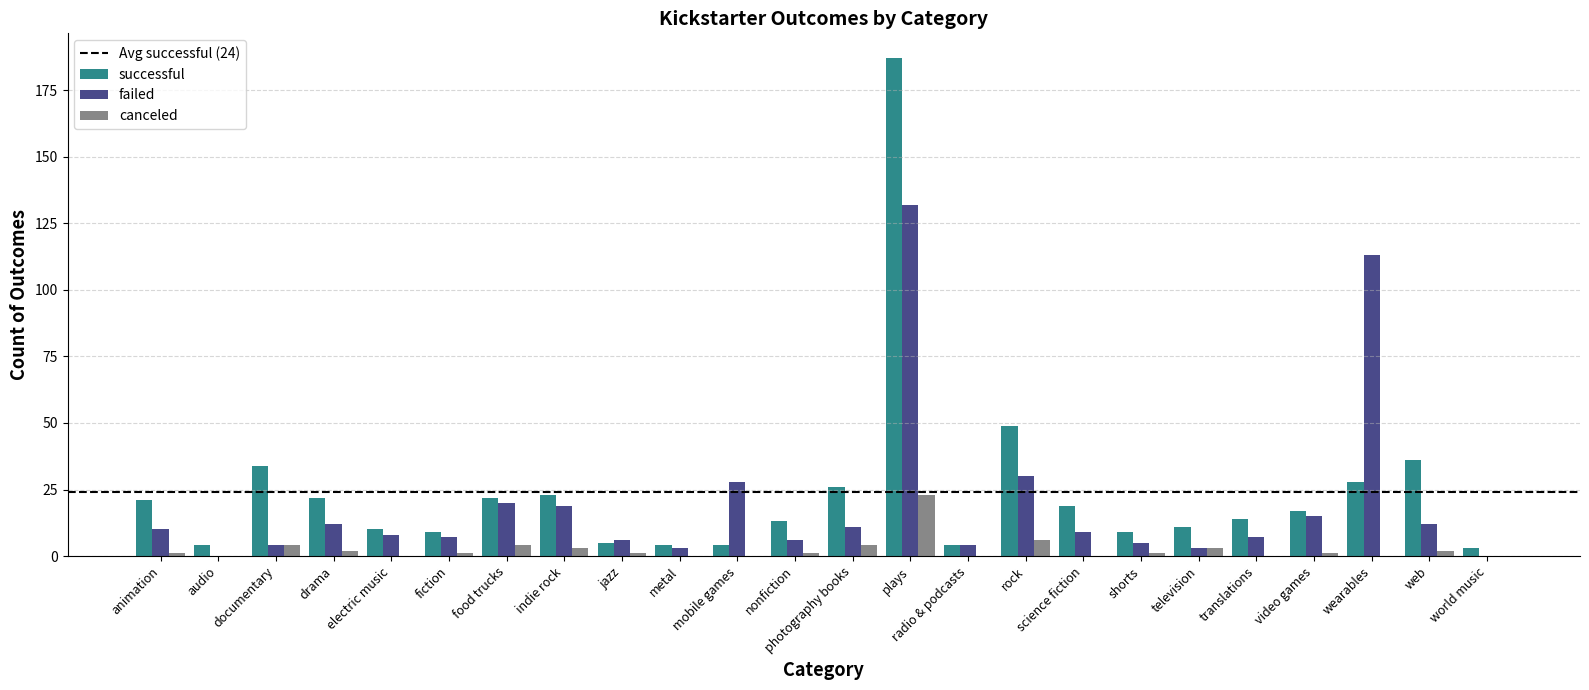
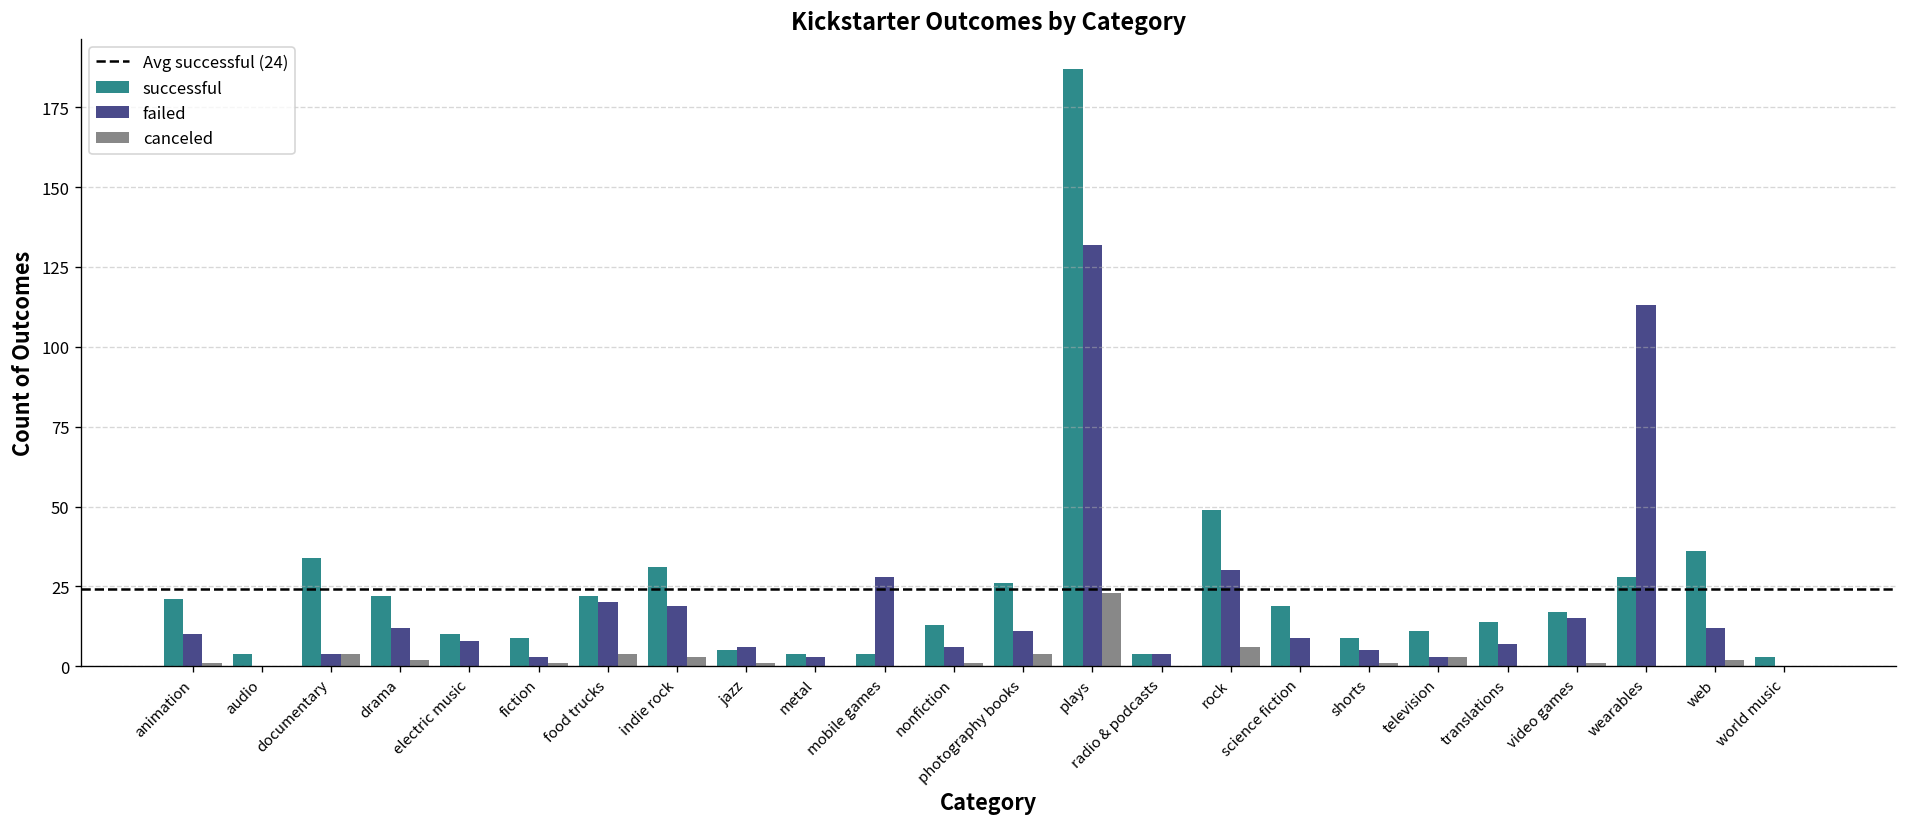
  {
    "successful": {
      "animation": 21,
      "audio": 4,
      "documentary": 34,
      "drama": 22,
      "electric music": 10,
      "fiction": 9,
      "food trucks": 22,
-     "indie rock": 23,
+     "indie rock": 31,
      "jazz": 5,
      "metal": 4,
      "mobile games": 4,
      "nonfiction": 13,
      "photography books": 26,
      "plays": 187,
      "radio & podcasts": 4,
      "rock": 49,
      "science fiction": 19,
      "shorts": 9,
      "television": 11,
      "translations": 14,
      "video games": 17,
      "wearables": 28,
      "web": 36,
      "world music": 3
    },
    "failed": {
      "animation": 10,
      "audio": 0,
      "documentary": 4,
      "drama": 12,
      "electric music": 8,
-     "fiction": 7,
+     "fiction": 3,
      "food trucks": 20,
      "indie rock": 19,
      "jazz": 6,
      "metal": 3,
      "mobile games": 28,
      "nonfiction": 6,
      "photography books": 11,
      "plays": 132,
      "radio & podcasts": 4,
      "rock": 30,
      "science fiction": 9,
      "shorts": 5,
      "television": 3,
      "translations": 7,
      "video games": 15,
      "wearables": 113,
      "web": 12,
      "world music": 0
    },
    "canceled": {
      "animation": 1,
      "audio": 0,
      "documentary": 4,
      "drama": 2,
      "electric music": 0,
      "fiction": 1,
      "food trucks": 4,
      "indie rock": 3,
      "jazz": 1,
      "metal": 0,
      "mobile games": 0,
      "nonfiction": 1,
      "photography books": 4,
      "plays": 23,
      "radio & podcasts": 0,
      "rock": 6,
      "science fiction": 0,
      "shorts": 1,
      "television": 3,
      "translations": 0,
      "video games": 1,
      "wearables": 0,
      "web": 2,
      "world music": 0
    }
  }
